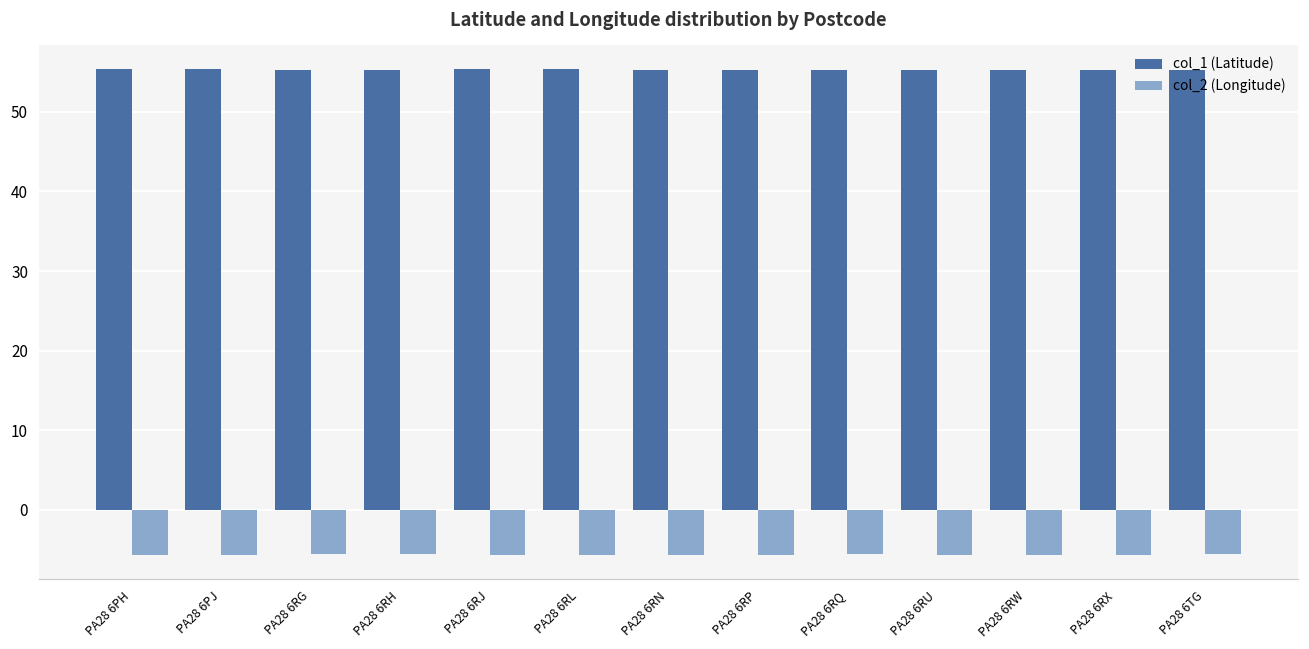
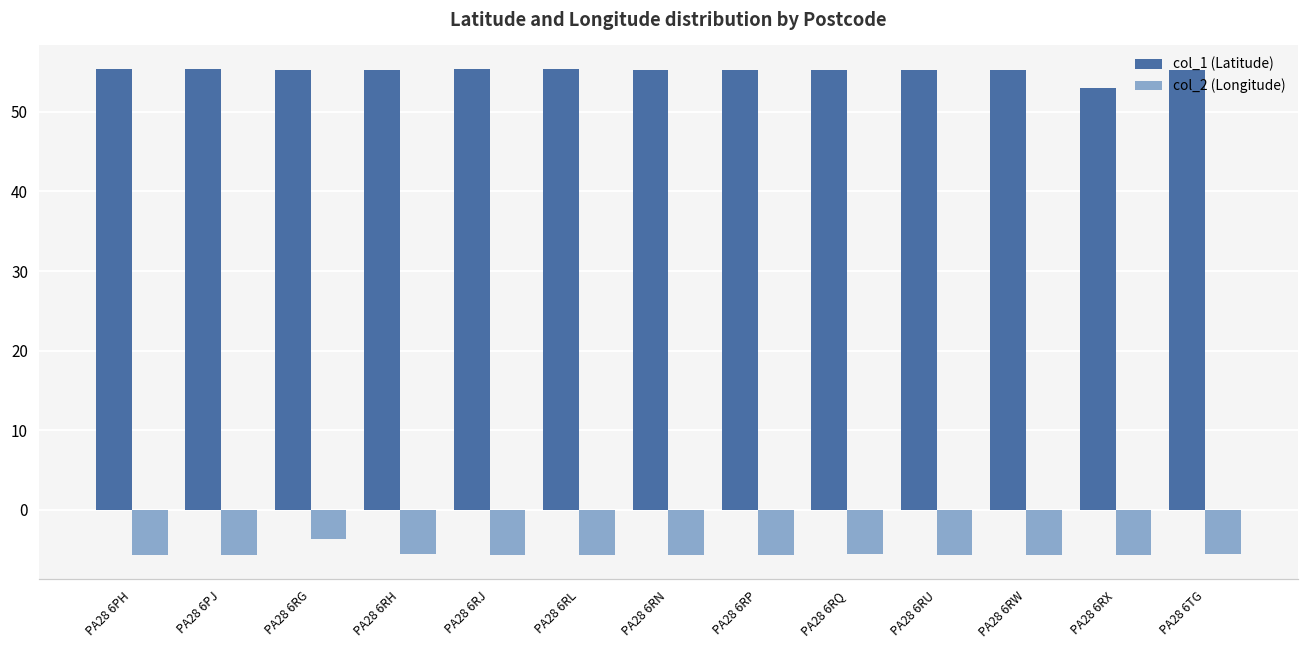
  {
    "col_1 (Latitude)": {
      "PA28 6PH": 55,
      "PA28 6PJ": 55,
      "PA28 6RG": 55,
      "PA28 6RH": 55,
      "PA28 6RJ": 55,
      "PA28 6RL": 55,
      "PA28 6RN": 55,
      "PA28 6RP": 55,
      "PA28 6RQ": 55,
      "PA28 6RU": 55,
      "PA28 6RW": 55,
-     "PA28 6RX": 55,
+     "PA28 6RX": 53,
      "PA28 6TG": 55
    },
    "col_2 (Longitude)": {
      "PA28 6PH": -6,
      "PA28 6PJ": -6,
-     "PA28 6RG": -6,
+     "PA28 6RG": -4,
      "PA28 6RH": -6,
      "PA28 6RJ": -6,
      "PA28 6RL": -6,
      "PA28 6RN": -6,
      "PA28 6RP": -6,
      "PA28 6RQ": -6,
      "PA28 6RU": -6,
      "PA28 6RW": -6,
      "PA28 6RX": -6,
      "PA28 6TG": -6
    }
  }
